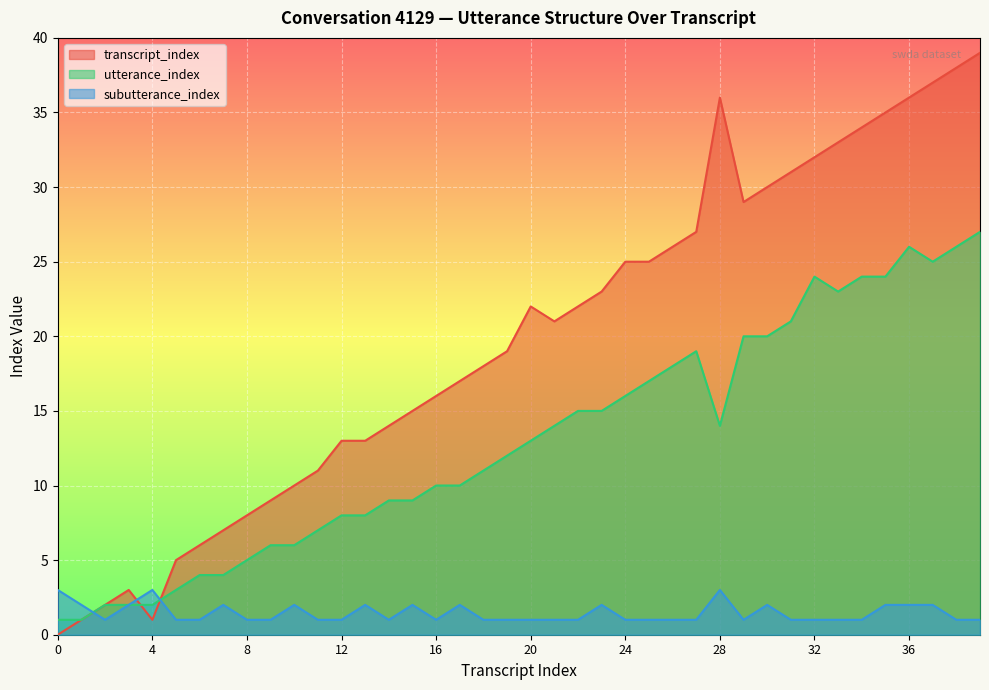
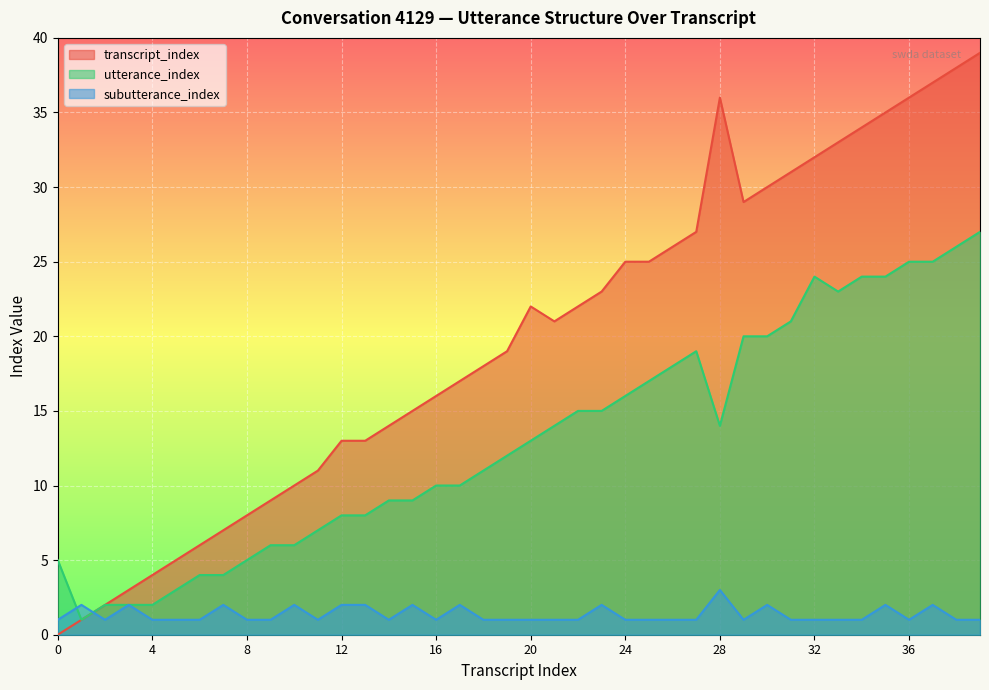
  {
    "transcript_index": {
      "0": 0,
-     "4": 1,
+     "4": 4,
      "8": 8,
      "12": 13,
      "16": 16,
      "20": 22,
      "24": 25,
      "28": 36,
      "32": 32,
      "36": 36
    },
    "utterance_index": {
-     "0": 1,
+     "0": 5,
      "4": 2,
      "8": 5,
      "12": 8,
      "16": 10,
      "20": 13,
      "24": 16,
      "28": 14,
      "32": 24,
-     "36": 26
+     "36": 25
    },
    "subutterance_index": {
-     "0": 3,
-     "4": 3,
+     "0": 1,
+     "4": 1,
      "8": 1,
-     "12": 1,
+     "12": 2,
      "16": 1,
      "20": 1,
      "24": 1,
      "28": 3,
      "32": 1,
-     "36": 2
+     "36": 1
    }
  }
